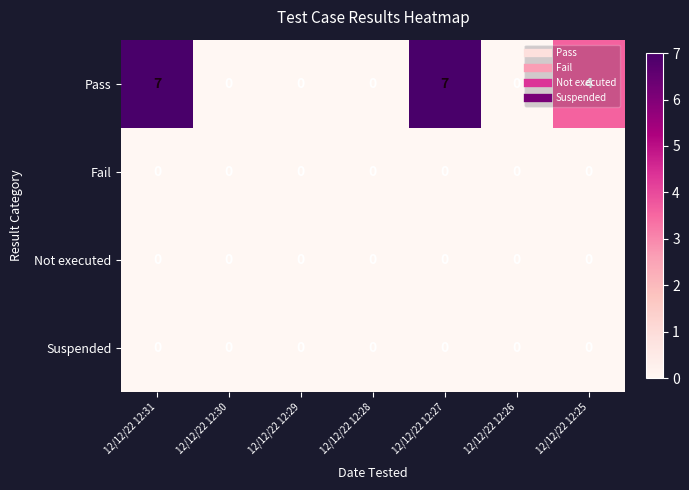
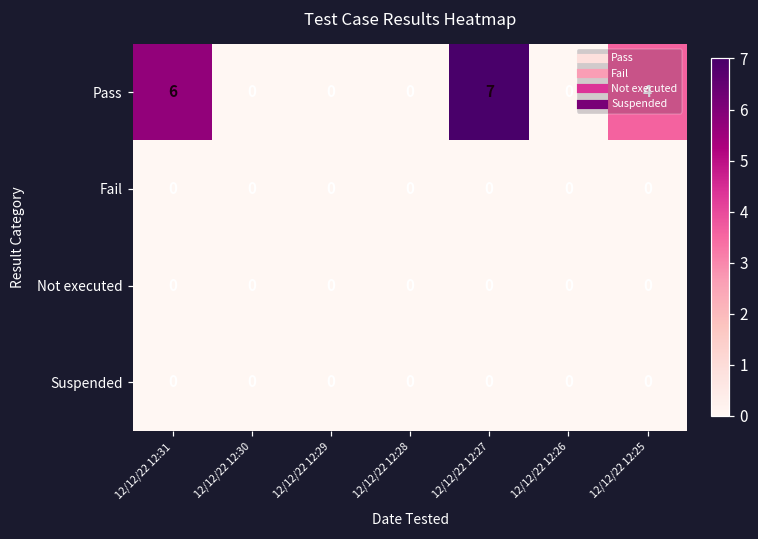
  {
    "Pass": {
-     "12/12/22 12:31": 7,
+     "12/12/22 12:31": 6,
      "12/12/22 12:27": 7
    }
  }
